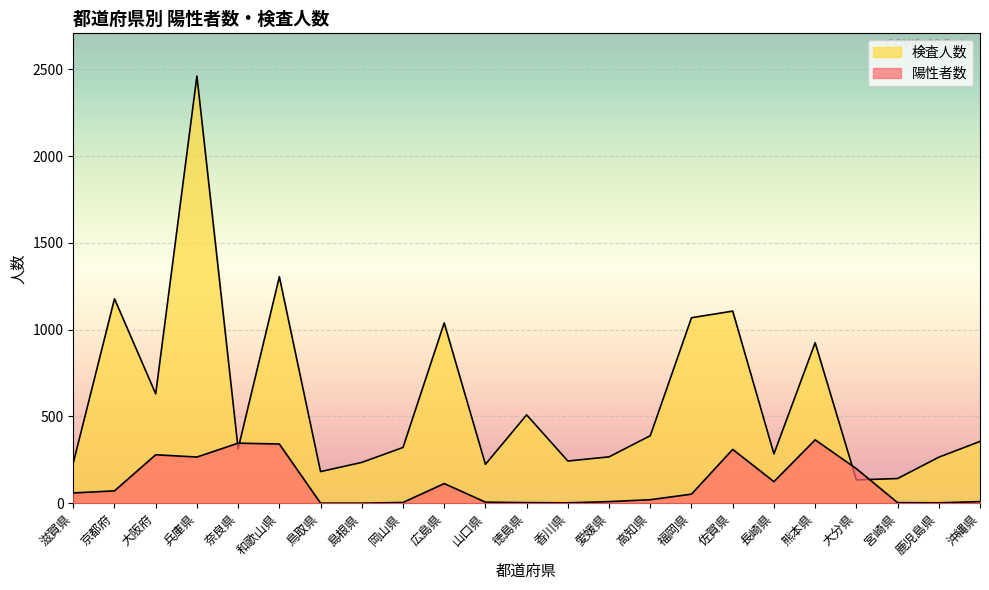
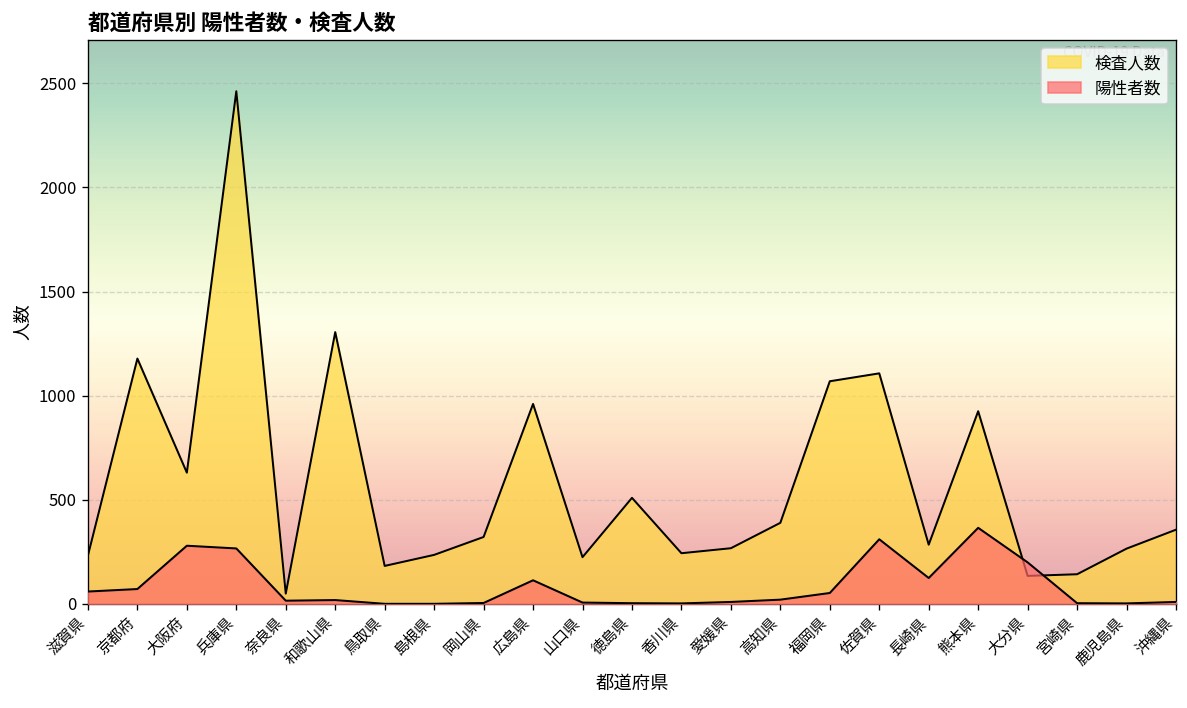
  {
    "検査人数": {
      "滋賀県": 230,
      "京都府": 1180,
      "大阪府": 630,
      "兵庫県": 2460,
-     "奈良県": 310,
+     "奈良県": 50,
      "和歌山県": 1310,
      "鳥取県": 180,
      "島根県": 240,
      "岡山県": 320,
-     "広島県": 1040,
+     "広島県": 960,
      "山口県": 220,
      "徳島県": 510,
      "香川県": 240,
      "愛媛県": 270,
      "高知県": 390,
      "福岡県": 1070,
      "佐賀県": 1110,
      "長崎県": 280,
      "熊本県": 930,
      "大分県": 130,
      "宮崎県": 140,
      "鹿児島県": 270,
      "沖縄県": 360
    },
    "陽性者数": {
      "滋賀県": 60,
      "京都府": 70,
      "大阪府": 280,
      "兵庫県": 270,
-     "奈良県": 350,
-     "和歌山県": 340,
+     "奈良県": 20,
+     "和歌山県": 20,
      "鳥取県": 0,
      "島根県": 0,
      "岡山県": 0,
      "広島県": 110,
      "山口県": 10,
      "徳島県": 0,
      "香川県": 0,
      "愛媛県": 10,
      "高知県": 20,
      "福岡県": 50,
      "佐賀県": 310,
      "長崎県": 120,
      "熊本県": 370,
      "大分県": 200,
      "宮崎県": 0,
      "鹿児島県": 0,
      "沖縄県": 10
    }
  }
